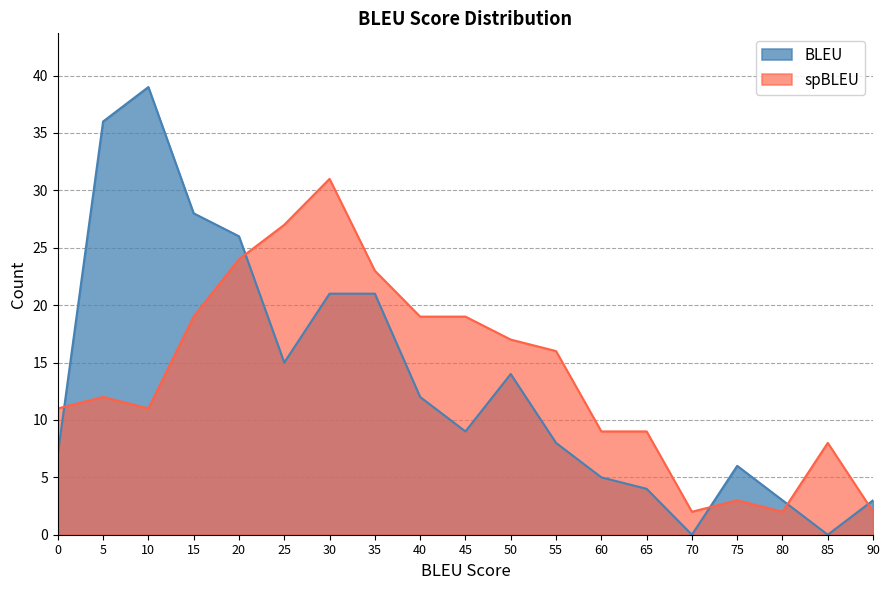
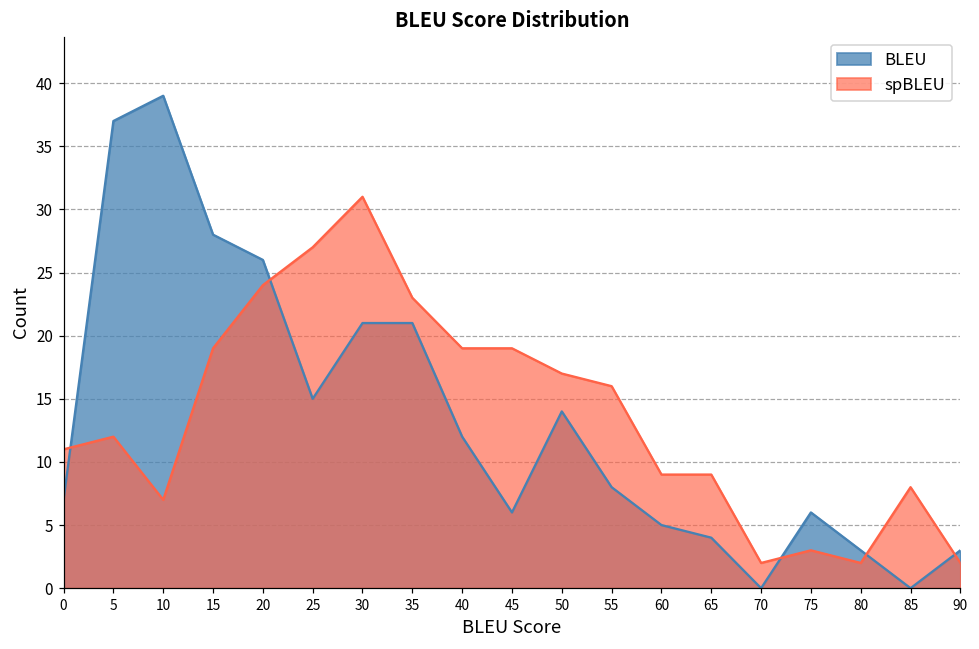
  {
    "BLEU": {
      "0": 7,
-     "5": 36,
+     "5": 37,
      "10": 39,
      "15": 28,
      "20": 26,
      "25": 15,
      "30": 21,
      "35": 21,
      "40": 12,
-     "45": 9,
+     "45": 6,
      "50": 14,
      "55": 8,
      "60": 5,
      "65": 4,
      "70": 0,
      "75": 6,
      "80": 3,
      "85": 0,
      "90": 3
    },
    "spBLEU": {
      "0": 11,
      "5": 12,
-     "10": 11,
+     "10": 7,
      "15": 19,
      "20": 24,
      "25": 27,
      "30": 31,
      "35": 23,
      "40": 19,
      "45": 19,
      "50": 17,
      "55": 16,
      "60": 9,
      "65": 9,
      "70": 2,
      "75": 3,
      "80": 2,
      "85": 8,
      "90": 2
    }
  }
